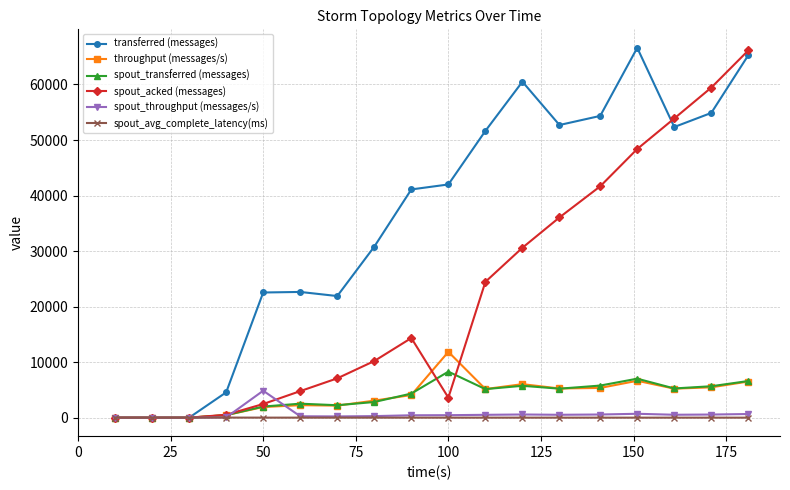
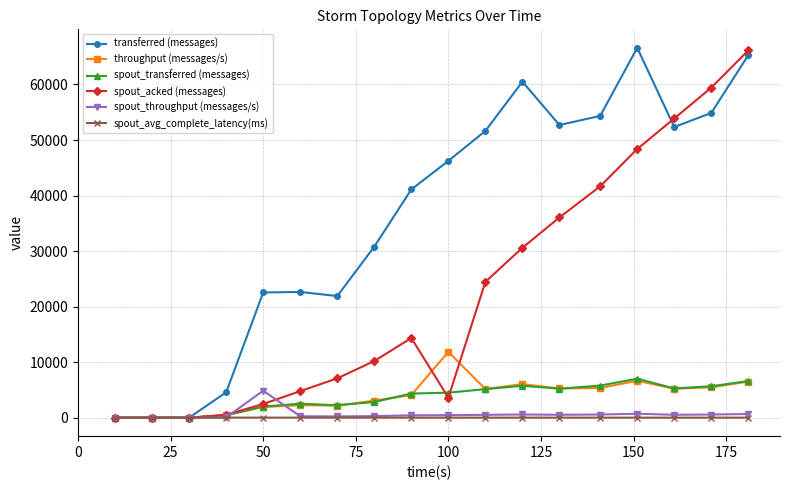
  {
    "transferred (messages)": {
      "50": 23000,
-     "100": 42000
+     "100": 46000
    },
    "throughput (messages/s)": {
      "100": 12000
    },
    "spout_transferred (messages)": {
-     "100": 8000
+     "100": 5000
    },
    "spout_acked (messages)": {
      "50": 2000,
      "100": 4000
    },
    "spout_throughput (messages/s)": {
      "50": 5000
    },
    "spout_avg_complete_latency(ms)": {
      "50": 0
    }
  }
